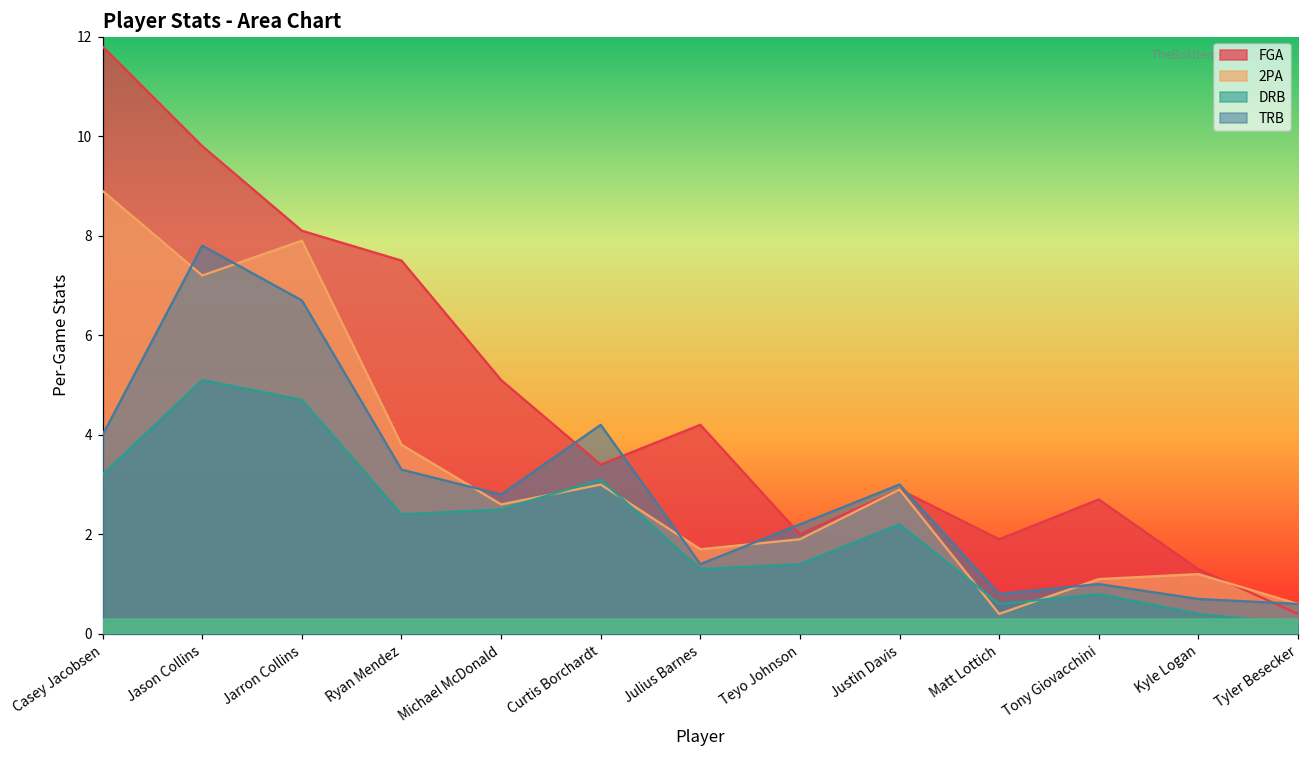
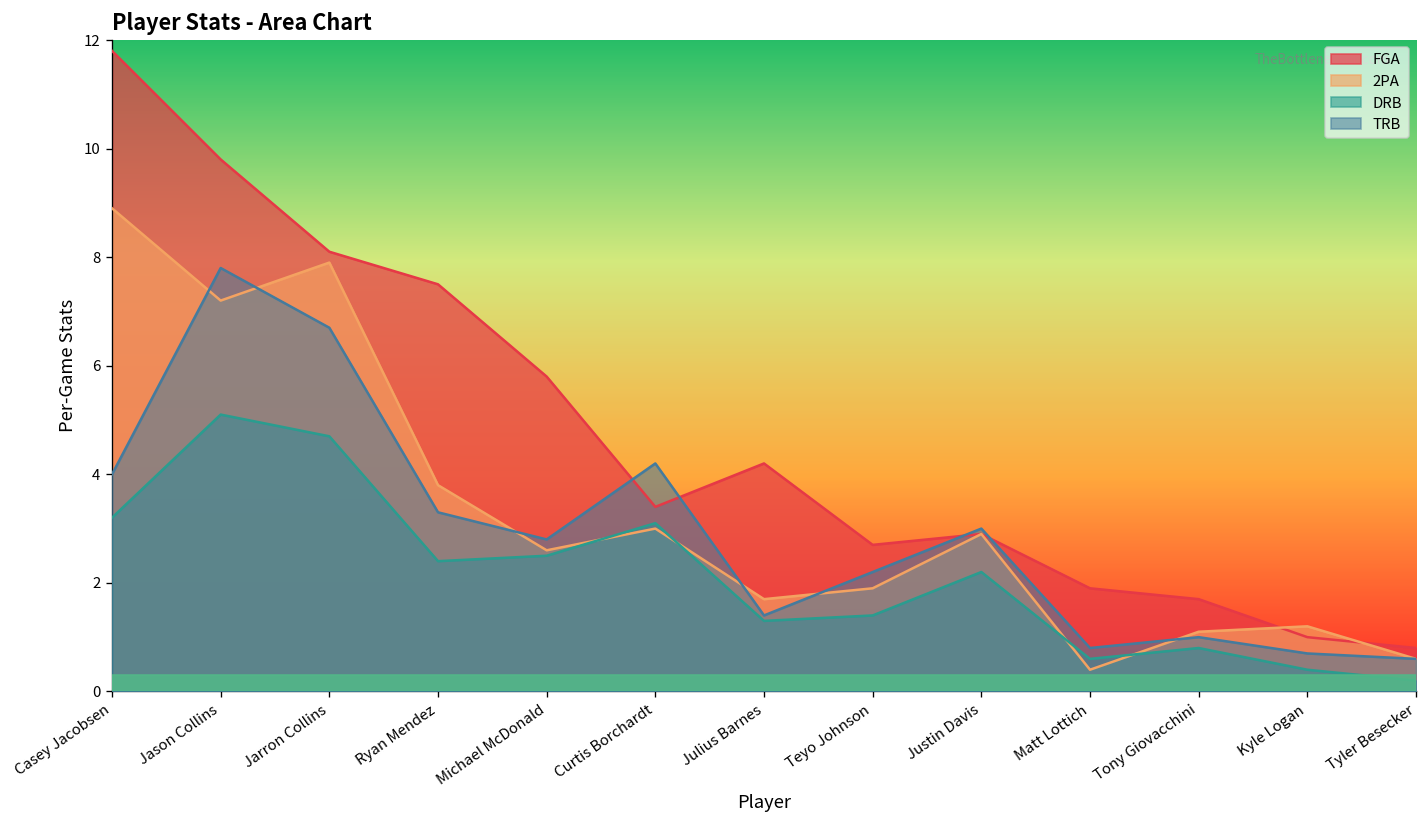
  {
    "FGA": {
      "Casey Jacobsen": 11.8,
      "Jason Collins": 9.8,
      "Jarron Collins": 8.1,
      "Ryan Mendez": 7.5,
-     "Michael McDonald": 5.1,
+     "Michael McDonald": 5.8,
      "Curtis Borchardt": 3.4,
      "Julius Barnes": 4.2,
-     "Teyo Johnson": 2.0,
+     "Teyo Johnson": 2.7,
      "Matt Lottich": 1.9,
-     "Tony Giovacchini": 2.7,
-     "Kyle Logan": 1.3,
-     "Tyler Besecker": 0.4
+     "Tony Giovacchini": 1.7,
+     "Kyle Logan": 1.0,
+     "Tyler Besecker": 0.8
    },
    "2PA": {
      "Casey Jacobsen": 8.9,
      "Jason Collins": 7.2,
      "Jarron Collins": 7.9,
      "Ryan Mendez": 3.8,
      "Michael McDonald": 2.6,
      "Curtis Borchardt": 3.0,
      "Julius Barnes": 1.7,
      "Teyo Johnson": 1.9,
      "Matt Lottich": 0.4,
      "Tony Giovacchini": 1.1,
      "Kyle Logan": 1.2
    }
  }
